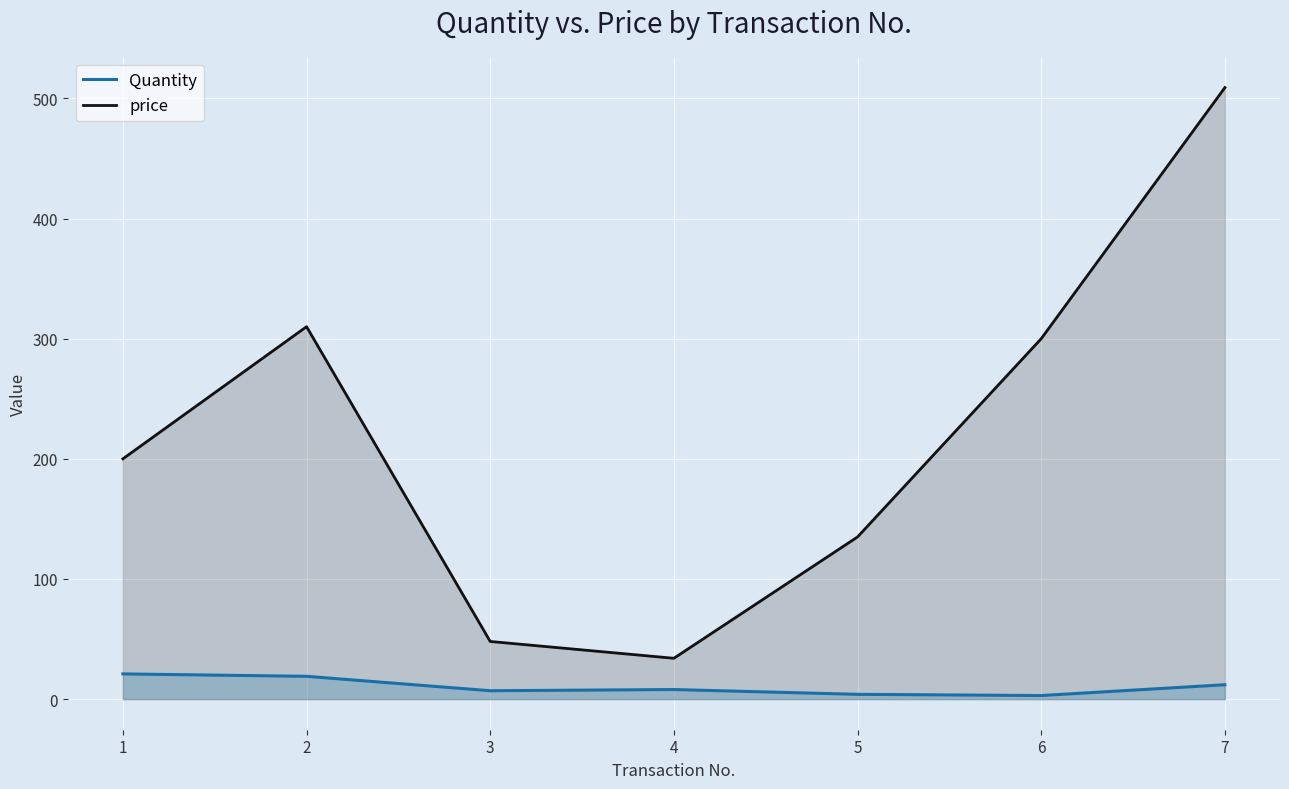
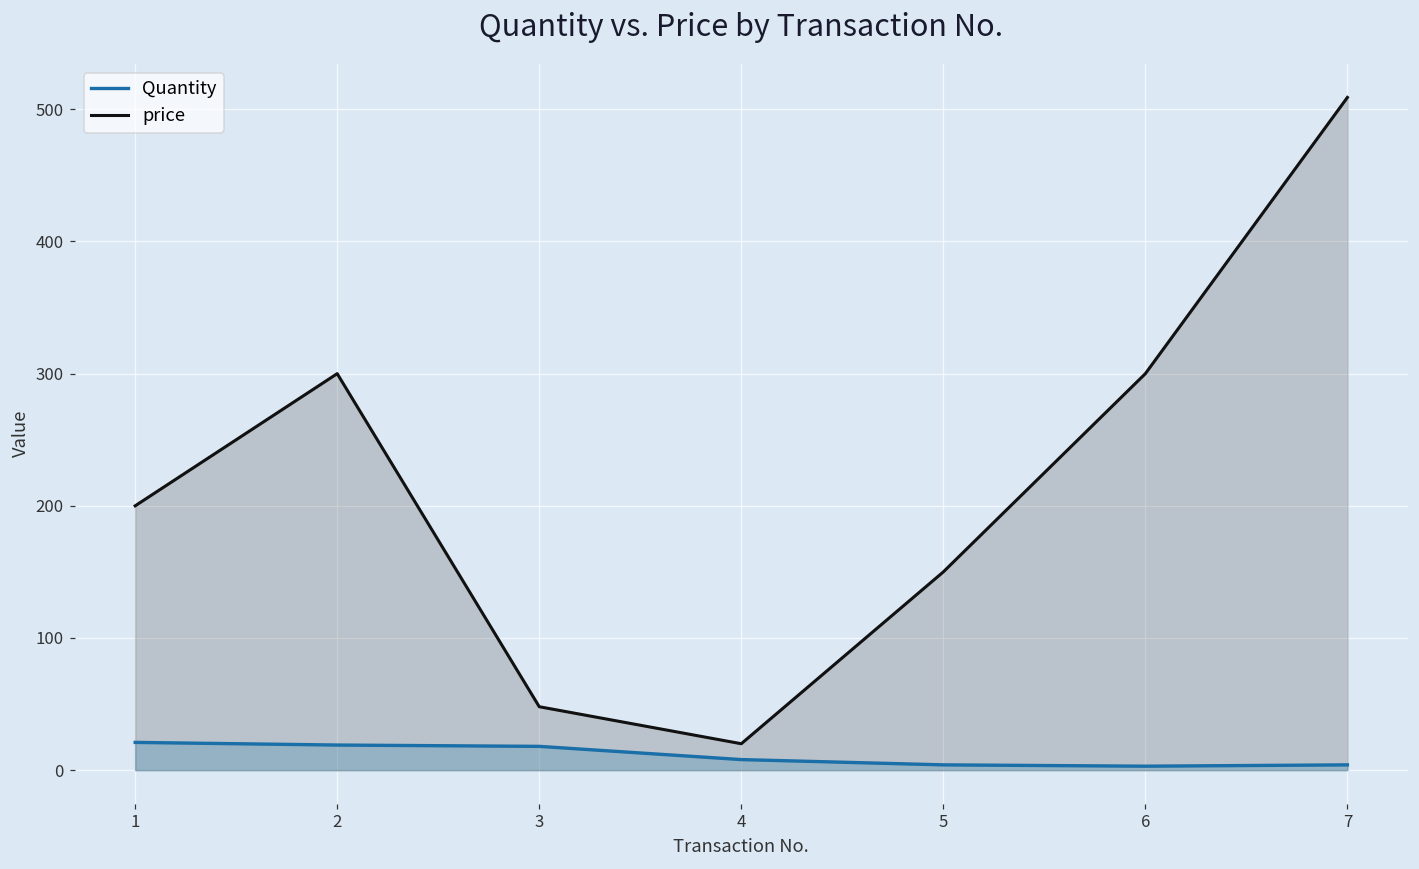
  {
    "Quantity": {
      "1": 21,
      "2": 19,
-     "3": 7,
+     "3": 18,
      "4": 8,
      "5": 4,
      "6": 3,
-     "7": 12
+     "7": 4
    },
    "price": {
      "1": 200,
-     "2": 310,
+     "2": 300,
      "3": 48,
-     "4": 34,
-     "5": 135,
+     "4": 20,
+     "5": 150,
      "6": 300,
      "7": 509
    }
  }
